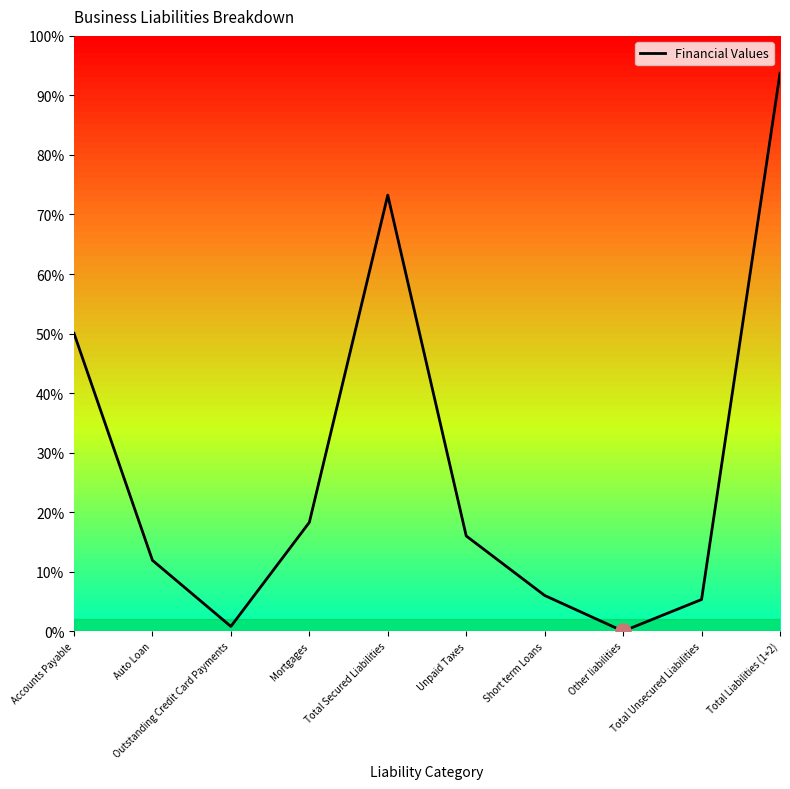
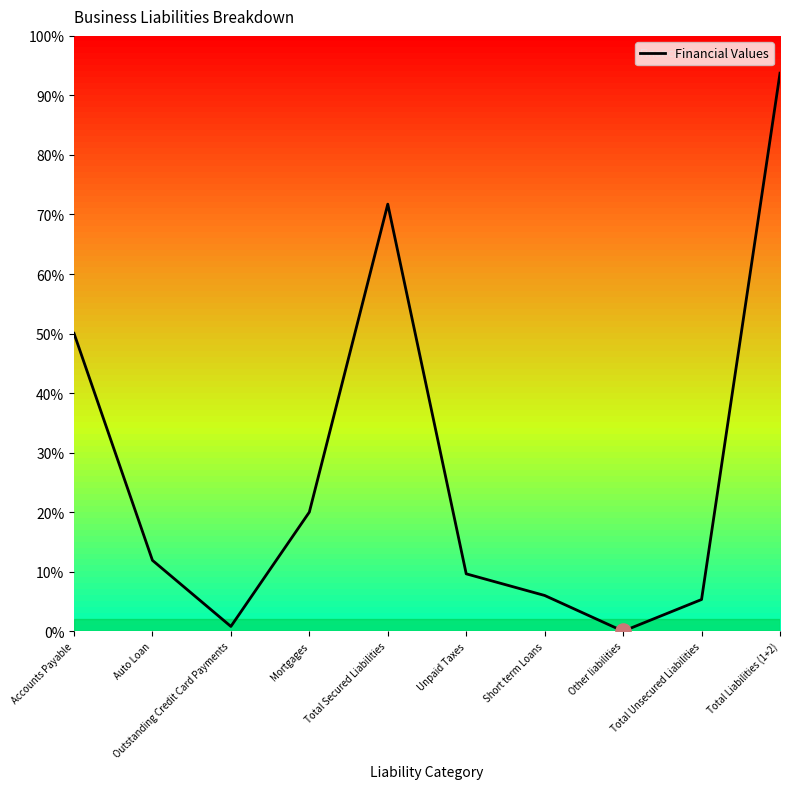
  {
    "Financial Values": {
      "Accounts Payable": "50%",
      "Auto Loan": "12%",
-     "Mortgages": "18%",
-     "Total Secured Liabilities": "73%",
-     "Unpaid Taxes": "16%",
+     "Mortgages": "20%",
+     "Total Secured Liabilities": "72%",
+     "Unpaid Taxes": "10%",
      "Short term Loans": "6%",
      "Total Unsecured Liabilities": "5%",
      "Total Liabilities (1+2)": "94%"
    }
  }
